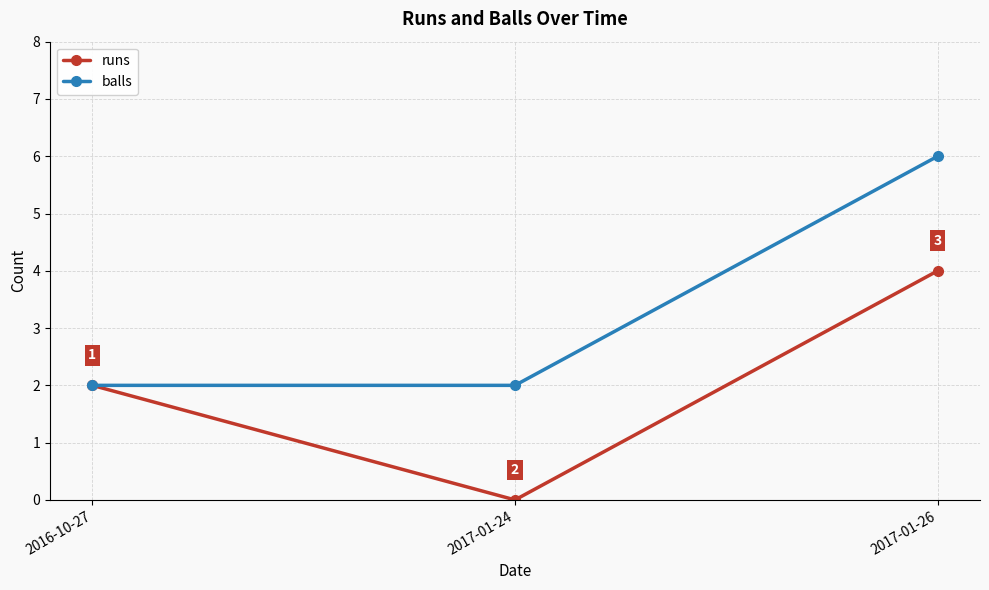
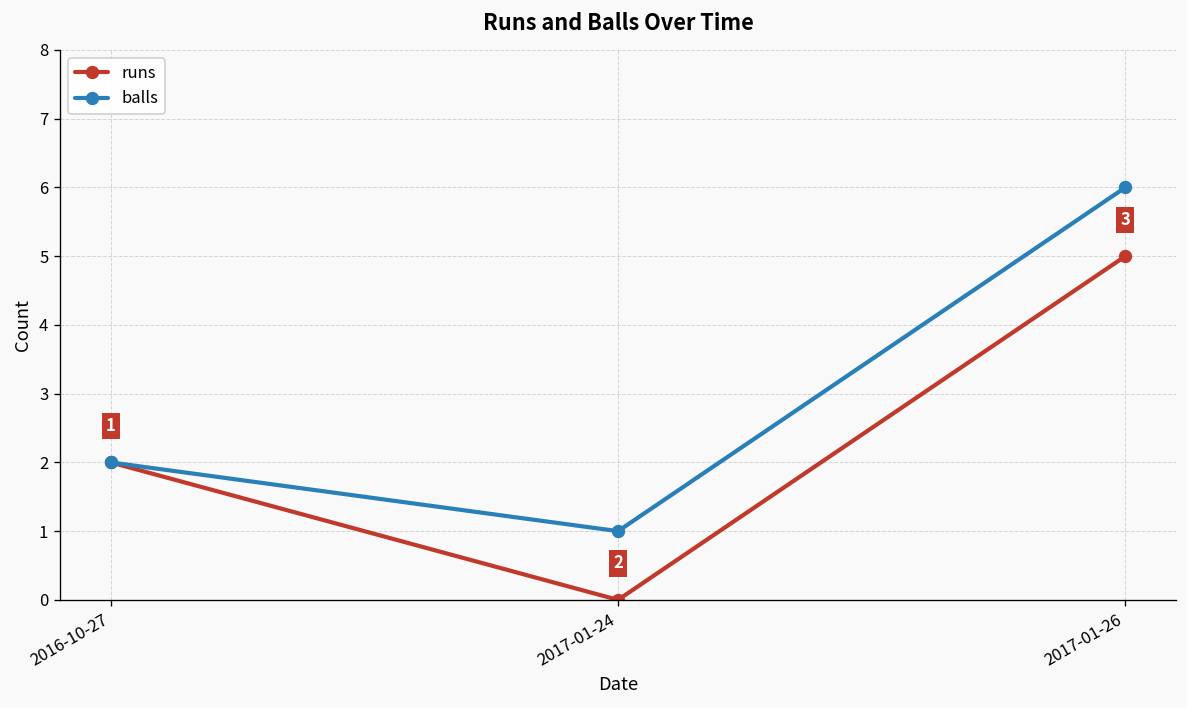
  {
    "runs": {
-     "2017-01-26": 4
+     "2017-01-26": 5
    },
    "balls": {
-     "2017-01-24": 2,
+     "2017-01-24": 1,
      "2017-01-26": 6
    }
  }
